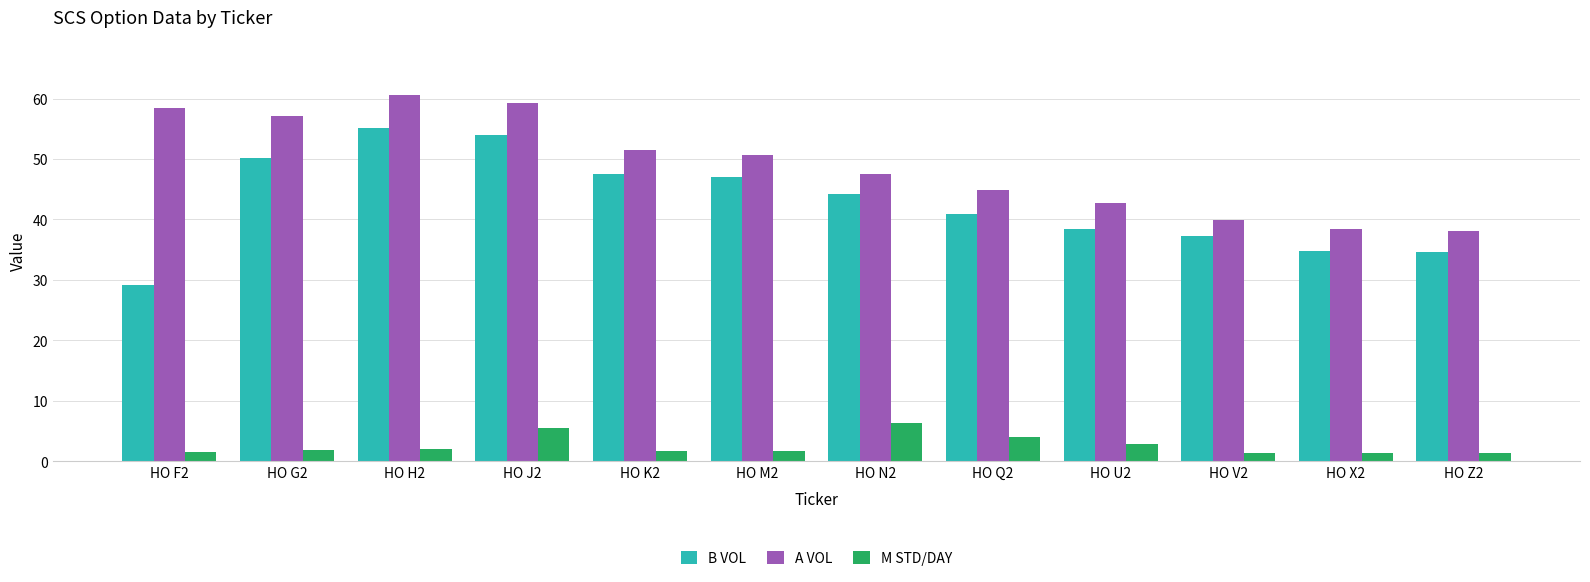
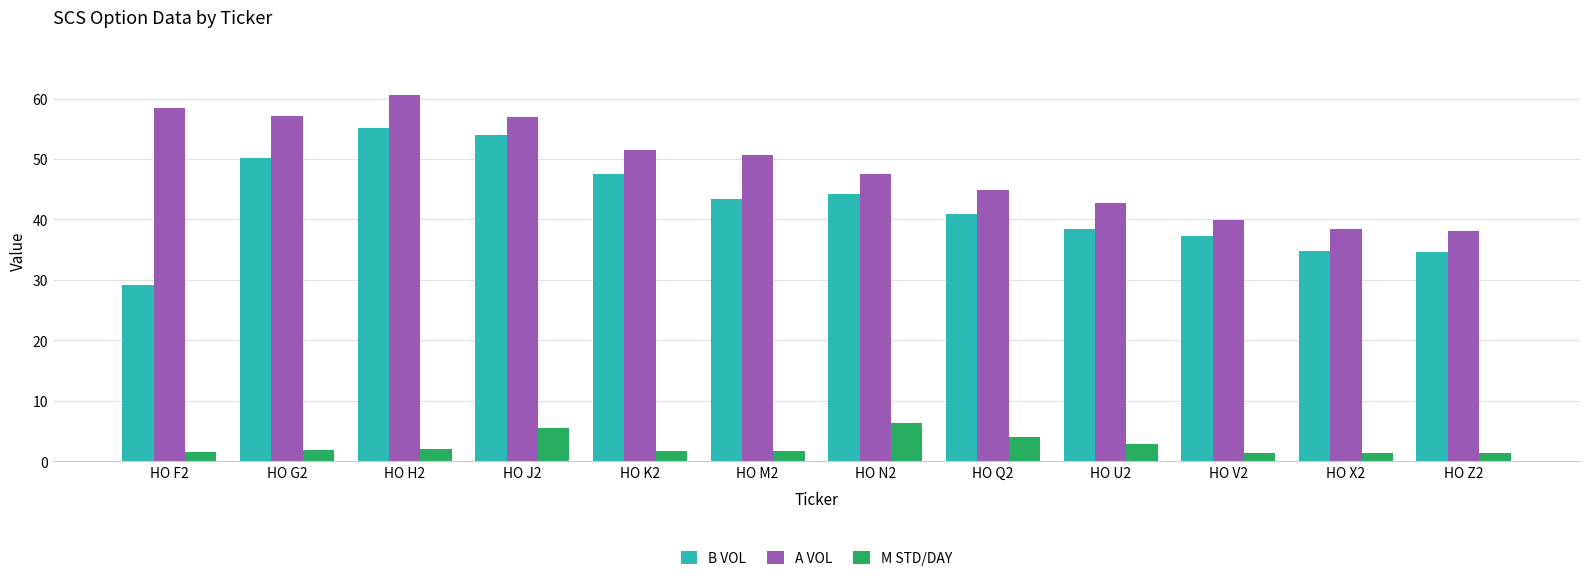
  {
    "B VOL": {
      "HO F2": 29,
      "HO G2": 50,
      "HO H2": 55,
      "HO J2": 54,
      "HO K2": 48,
-     "HO M2": 47,
+     "HO M2": 43,
      "HO N2": 44,
      "HO Q2": 41,
      "HO U2": 39,
      "HO V2": 37,
      "HO X2": 35,
      "HO Z2": 35
    },
    "A VOL": {
      "HO F2": 58,
      "HO G2": 57,
      "HO H2": 61,
-     "HO J2": 59,
+     "HO J2": 57,
      "HO K2": 52,
      "HO M2": 51,
      "HO N2": 48,
      "HO Q2": 45,
      "HO U2": 43,
      "HO V2": 40,
      "HO X2": 38,
      "HO Z2": 38
    },
    "M STD/DAY": {
      "HO F2": 2,
      "HO G2": 2,
      "HO H2": 2,
      "HO J2": 6,
      "HO K2": 2,
      "HO M2": 2,
      "HO N2": 6,
      "HO Q2": 4,
      "HO U2": 3,
      "HO V2": 1,
      "HO X2": 1,
      "HO Z2": 1
    }
  }
